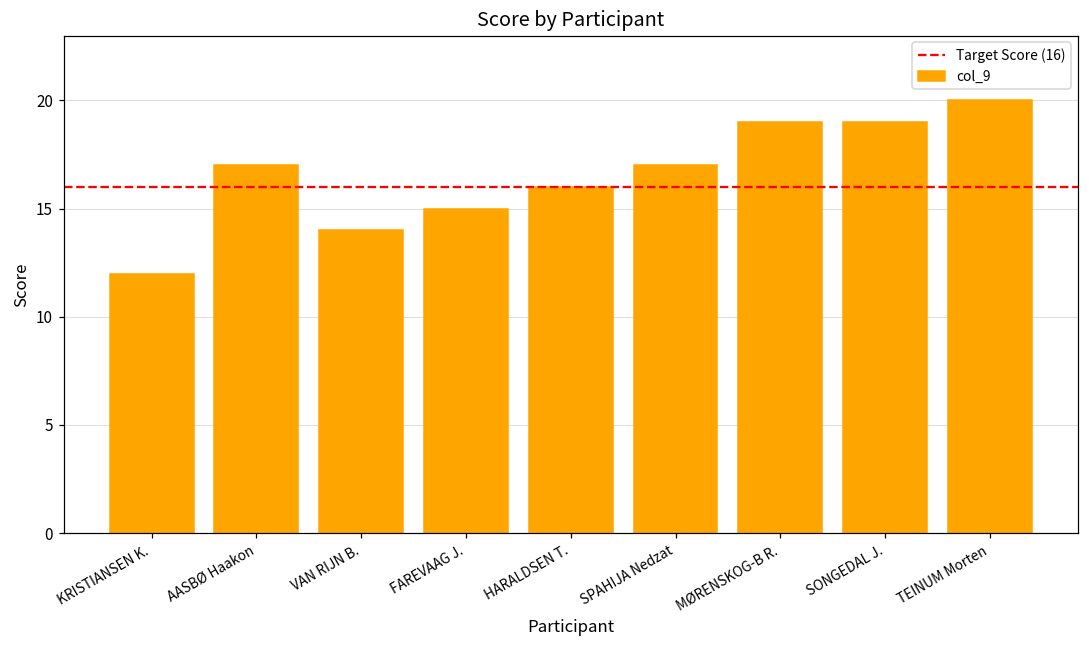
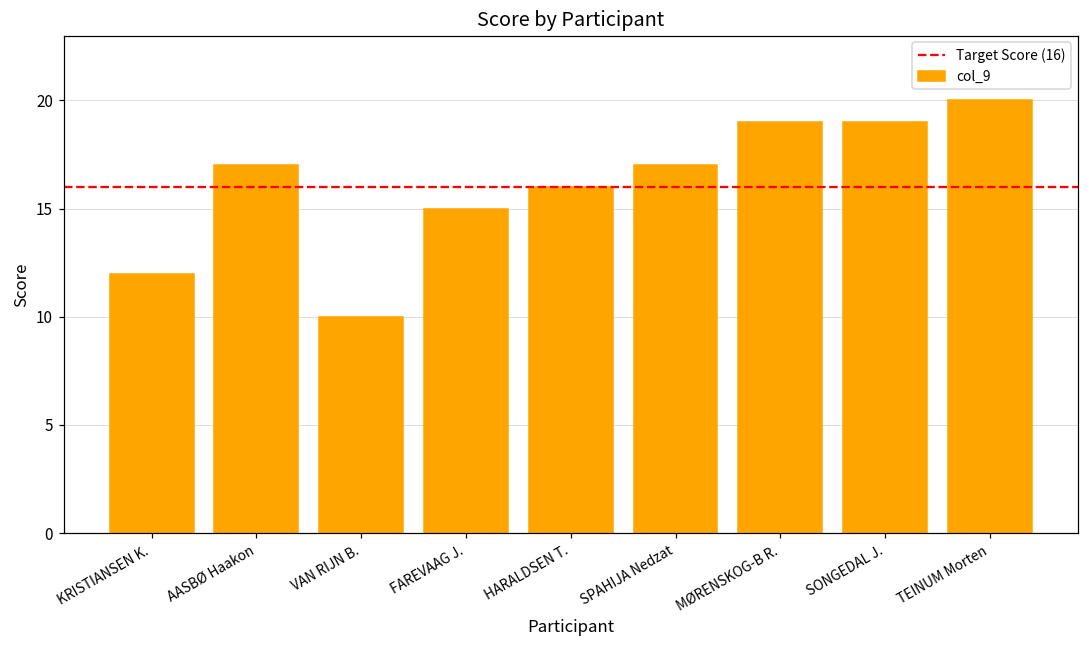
  {
    "KRISTIANSEN K.": 12,
    "AASBØ Haakon": 17,
-   "VAN RIJN B.": 14,
+   "VAN RIJN B.": 10,
    "FAREVAAG J.": 15,
    "HARALDSEN T.": 16,
    "SPAHIJA Nedzat": 17,
    "MØRENSKOG-B R.": 19,
    "SONGEDAL J.": 19,
    "TEINUM Morten": 20
  }
